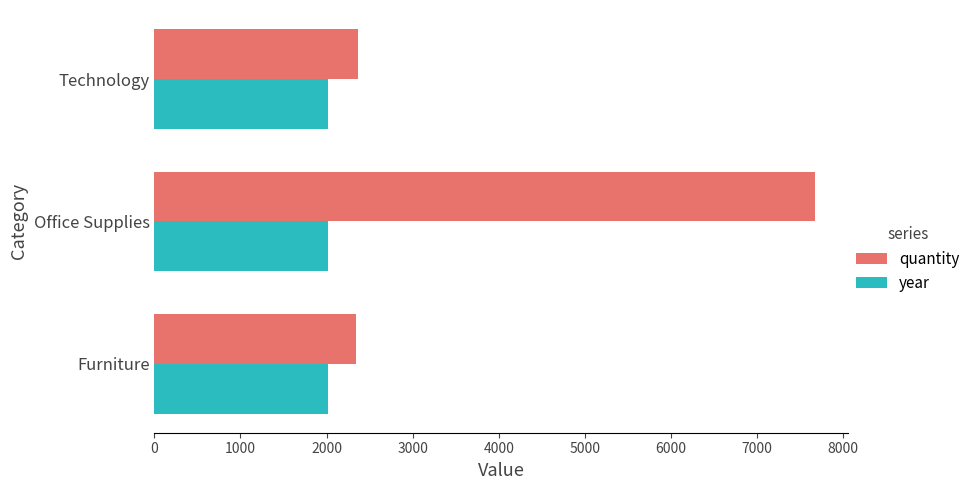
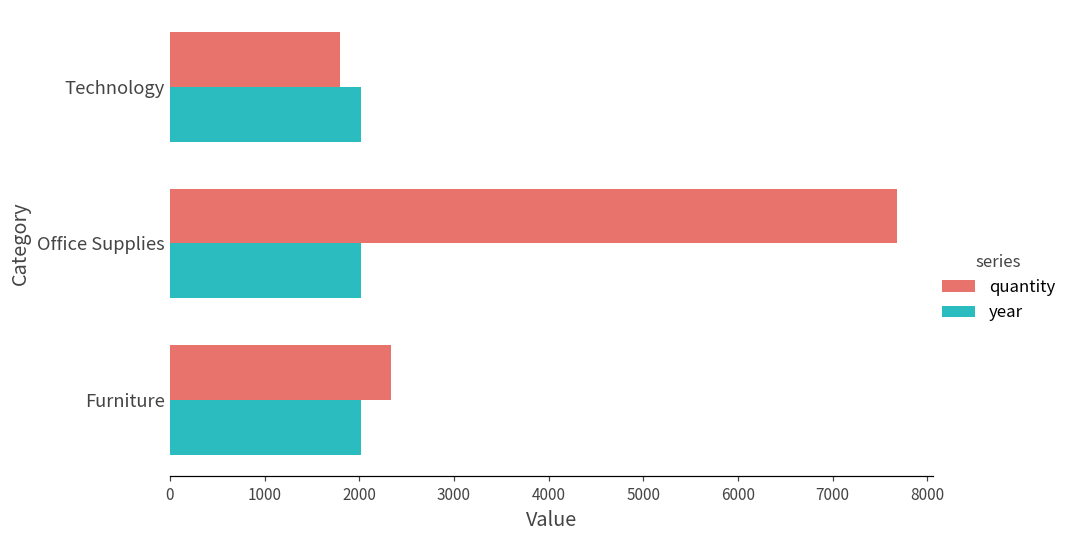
  {
    "quantity": {
-     "Technology": 2400,
+     "Technology": 1800,
      "Office Supplies": 7700,
      "Furniture": 2300
    },
    "year": {
      "Technology": 2000,
      "Office Supplies": 2000,
      "Furniture": 2000
    }
  }
